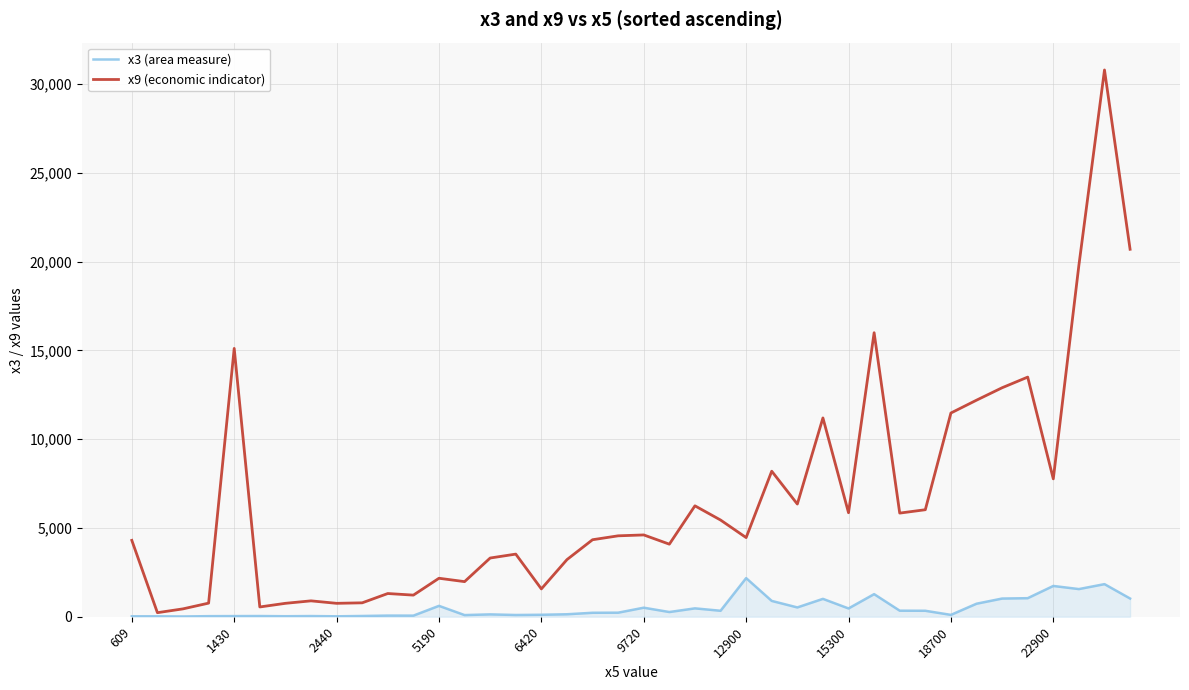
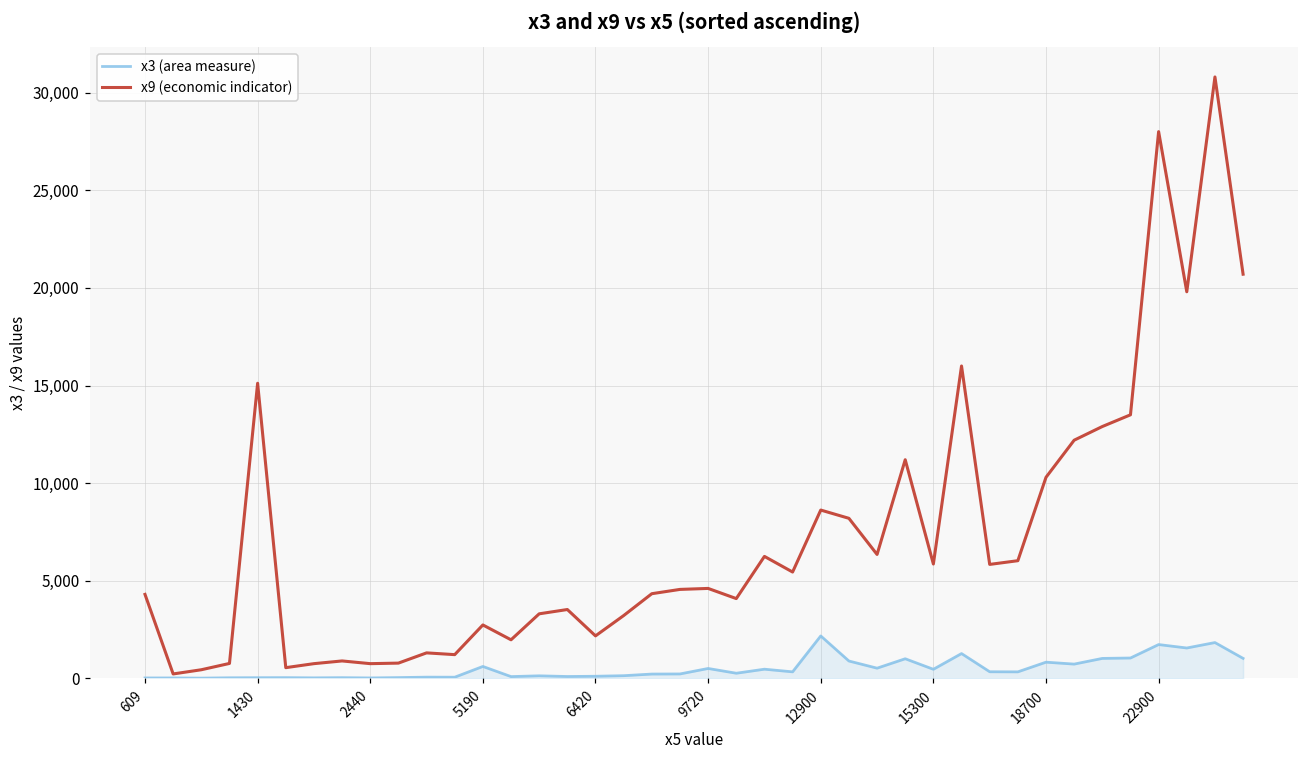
  {
    "x3 (area measure)": {
      "609": "0",
      "1430": "0",
      "2440": "0",
      "5190": "600",
      "6420": "100",
      "9720": "500",
      "12900": "2,200",
      "15300": "500",
-     "18700": "100",
+     "18700": "800",
      "22900": "1,700"
    },
    "x9 (economic indicator)": {
      "609": "4,300",
      "1430": "15,100",
      "2440": "800",
-     "5190": "2,200",
-     "6420": "1,600",
+     "5190": "2,700",
+     "6420": "2,200",
      "9720": "4,600",
-     "12900": "4,500",
+     "12900": "8,600",
      "15300": "5,900",
-     "18700": "11,500",
-     "22900": "7,800"
+     "18700": "10,300",
+     "22900": "28,000"
    }
  }
